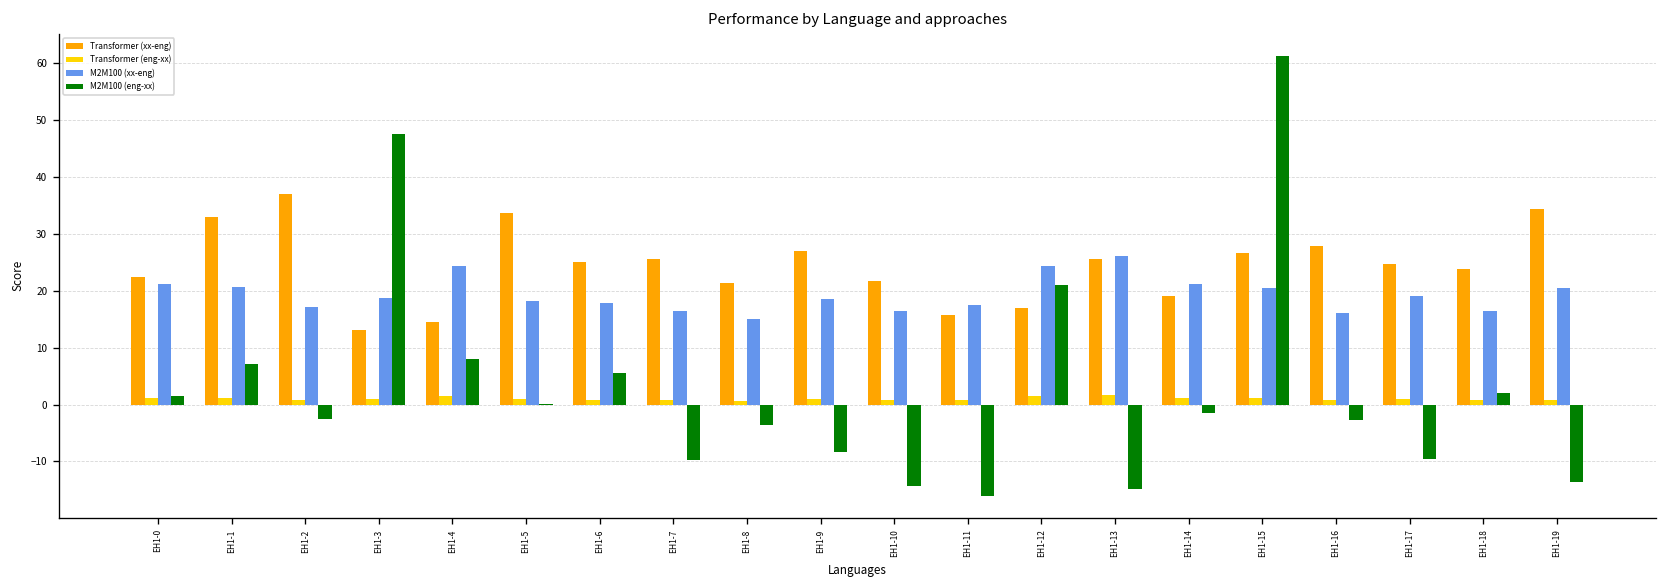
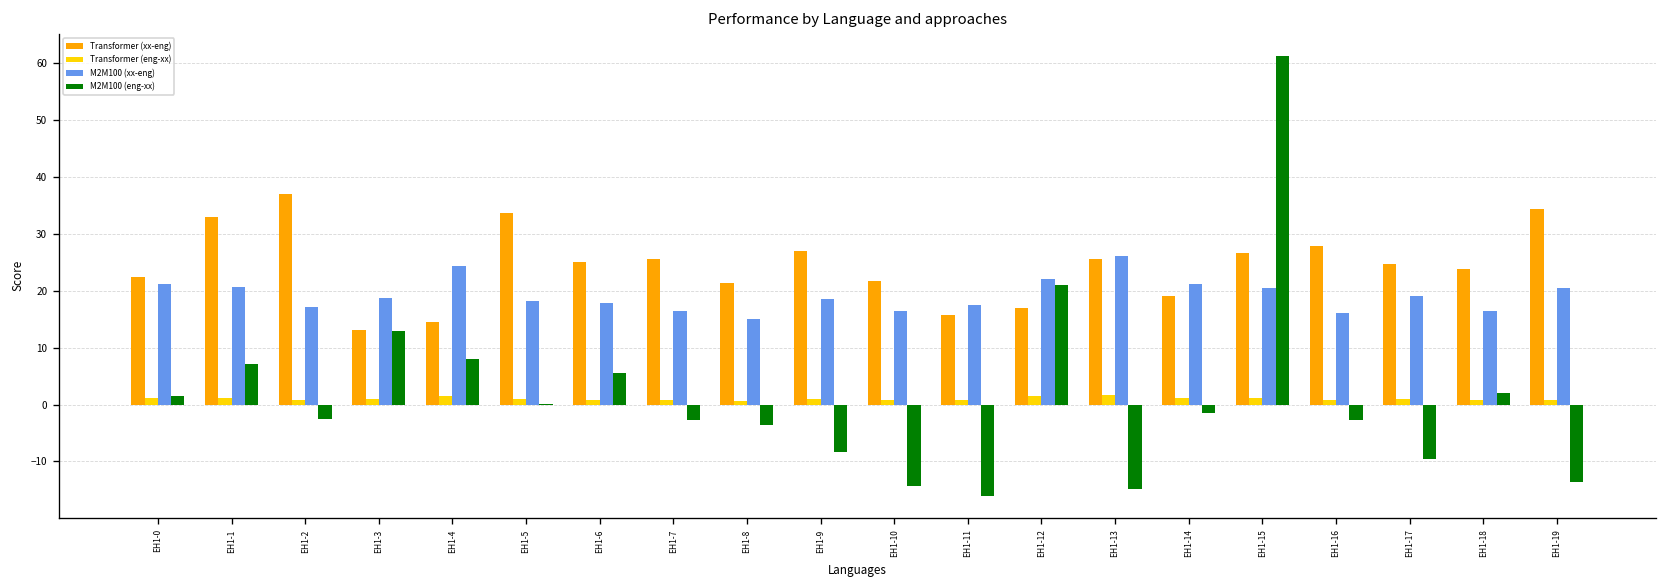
  {
    "M2M100 (xx-eng)": {
      "EH1-0": 21,
      "EH1-1": 21,
      "EH1-2": 17,
      "EH1-3": 19,
      "EH1-4": 24,
      "EH1-5": 18,
      "EH1-6": 18,
      "EH1-7": 16,
      "EH1-8": 15,
      "EH1-9": 19,
      "EH1-10": 16,
      "EH1-11": 18,
-     "EH1-12": 24,
+     "EH1-12": 22,
      "EH1-13": 26,
      "EH1-14": 21,
      "EH1-15": 21,
      "EH1-16": 16,
      "EH1-17": 19,
      "EH1-18": 16,
      "EH1-19": 20
    },
    "M2M100 (eng-xx)": {
      "EH1-0": 1,
      "EH1-1": 7,
      "EH1-2": -3,
-     "EH1-3": 48,
+     "EH1-3": 13,
      "EH1-4": 8,
      "EH1-6": 5,
-     "EH1-7": -10,
+     "EH1-7": -3,
      "EH1-8": -4,
      "EH1-9": -8,
      "EH1-10": -14,
      "EH1-11": -16,
      "EH1-12": 21,
      "EH1-13": -15,
      "EH1-14": -2,
      "EH1-15": 61,
      "EH1-16": -3,
      "EH1-17": -10,
      "EH1-18": 2,
      "EH1-19": -14
    }
  }
